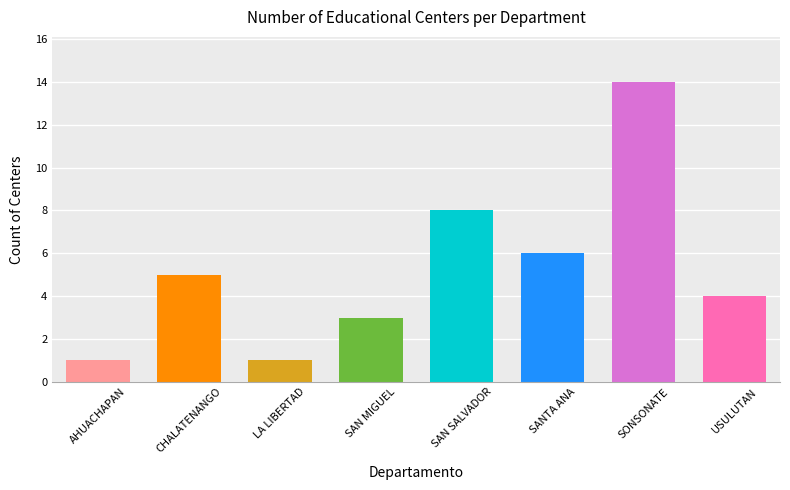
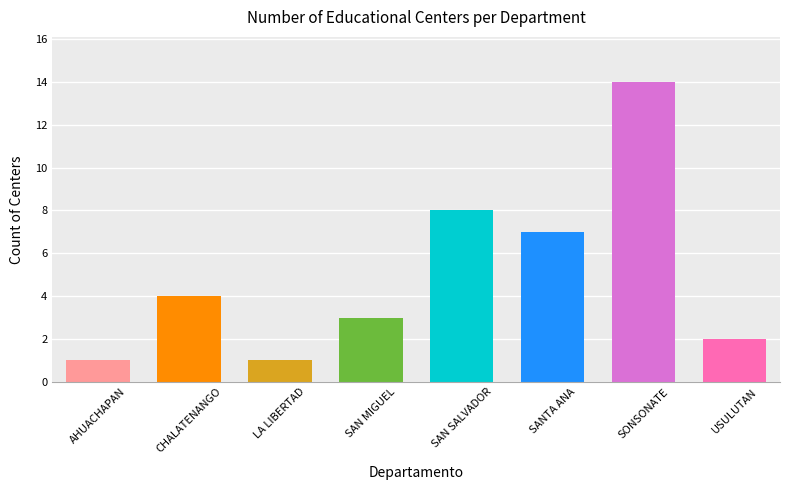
  {
    "AHUACHAPAN": 1,
-   "CHALATENANGO": 5,
+   "CHALATENANGO": 4,
    "LA LIBERTAD": 1,
    "SAN MIGUEL": 3,
    "SAN SALVADOR": 8,
-   "SANTA ANA": 6,
+   "SANTA ANA": 7,
    "SONSONATE": 14,
-   "USULUTAN": 4
+   "USULUTAN": 2
  }
